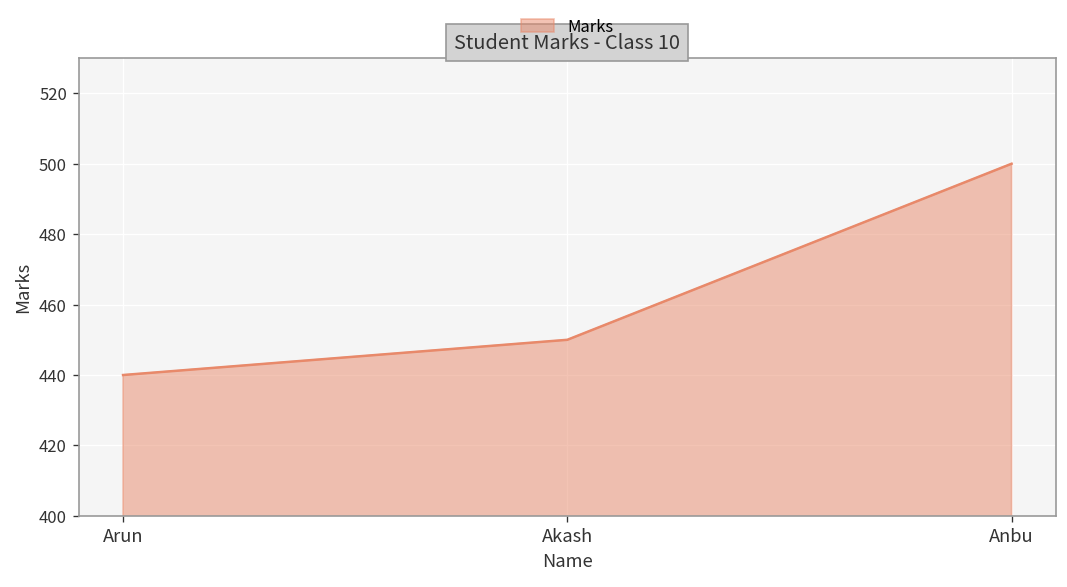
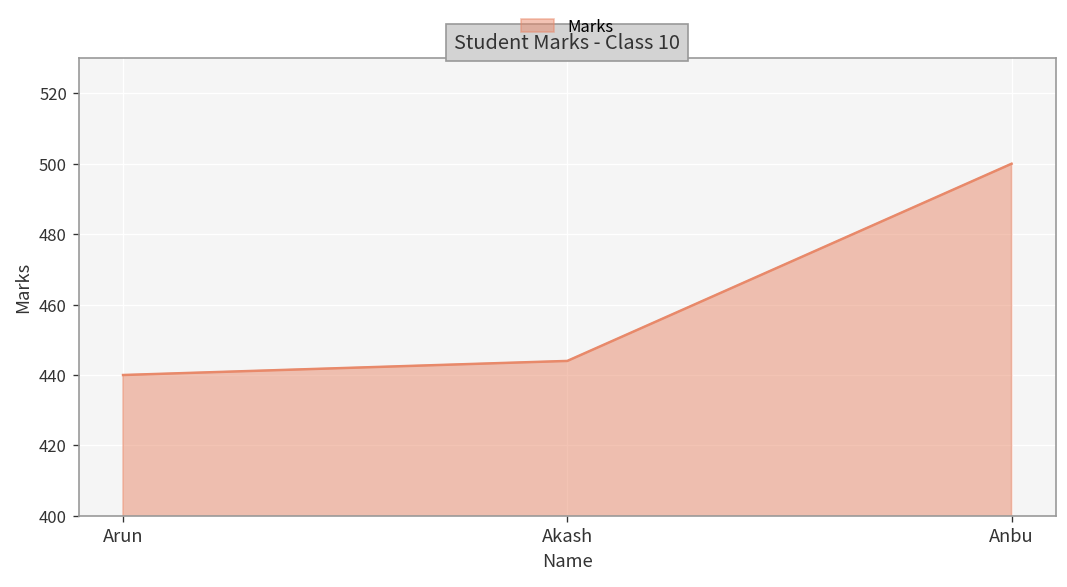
  {
    "Arun": 440,
-   "Akash": 450,
+   "Akash": 444,
    "Anbu": 500
  }
